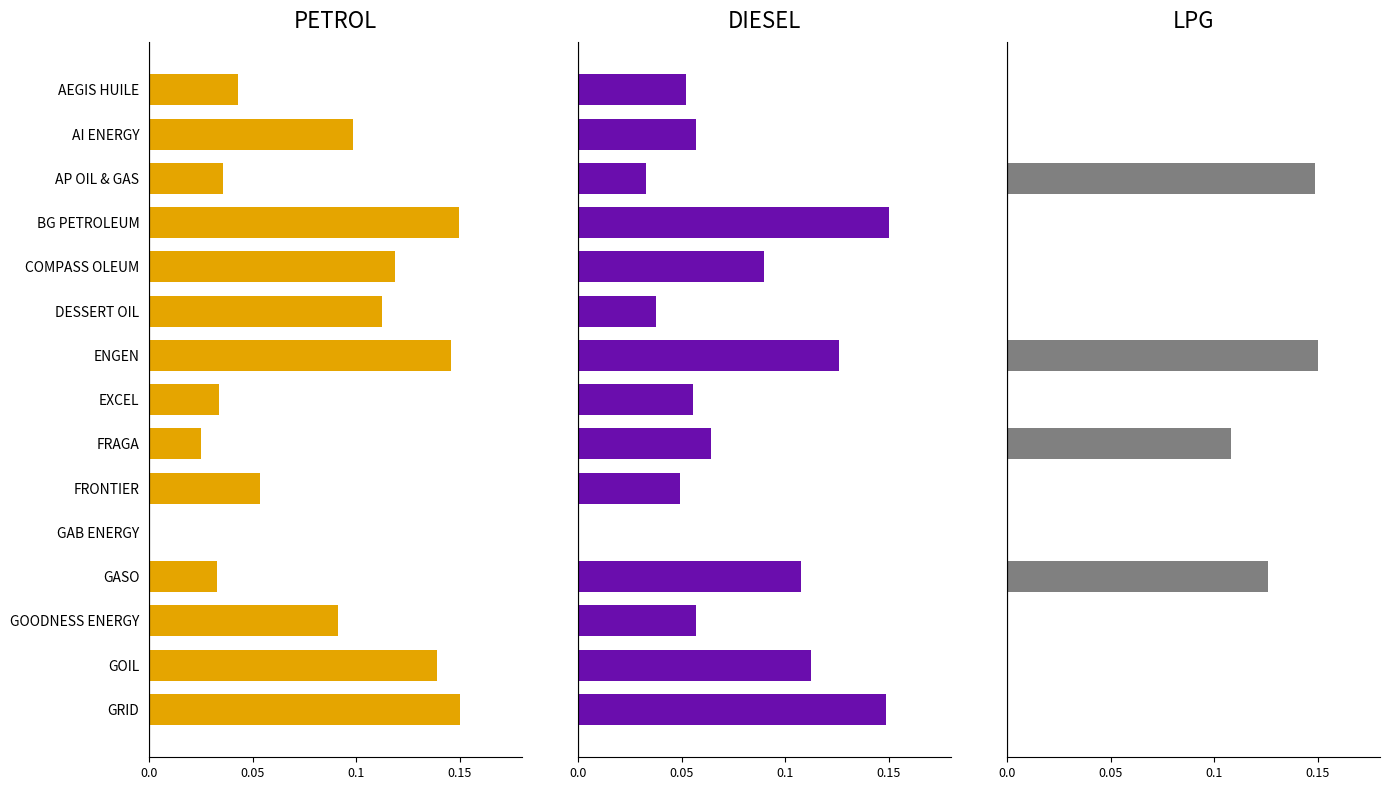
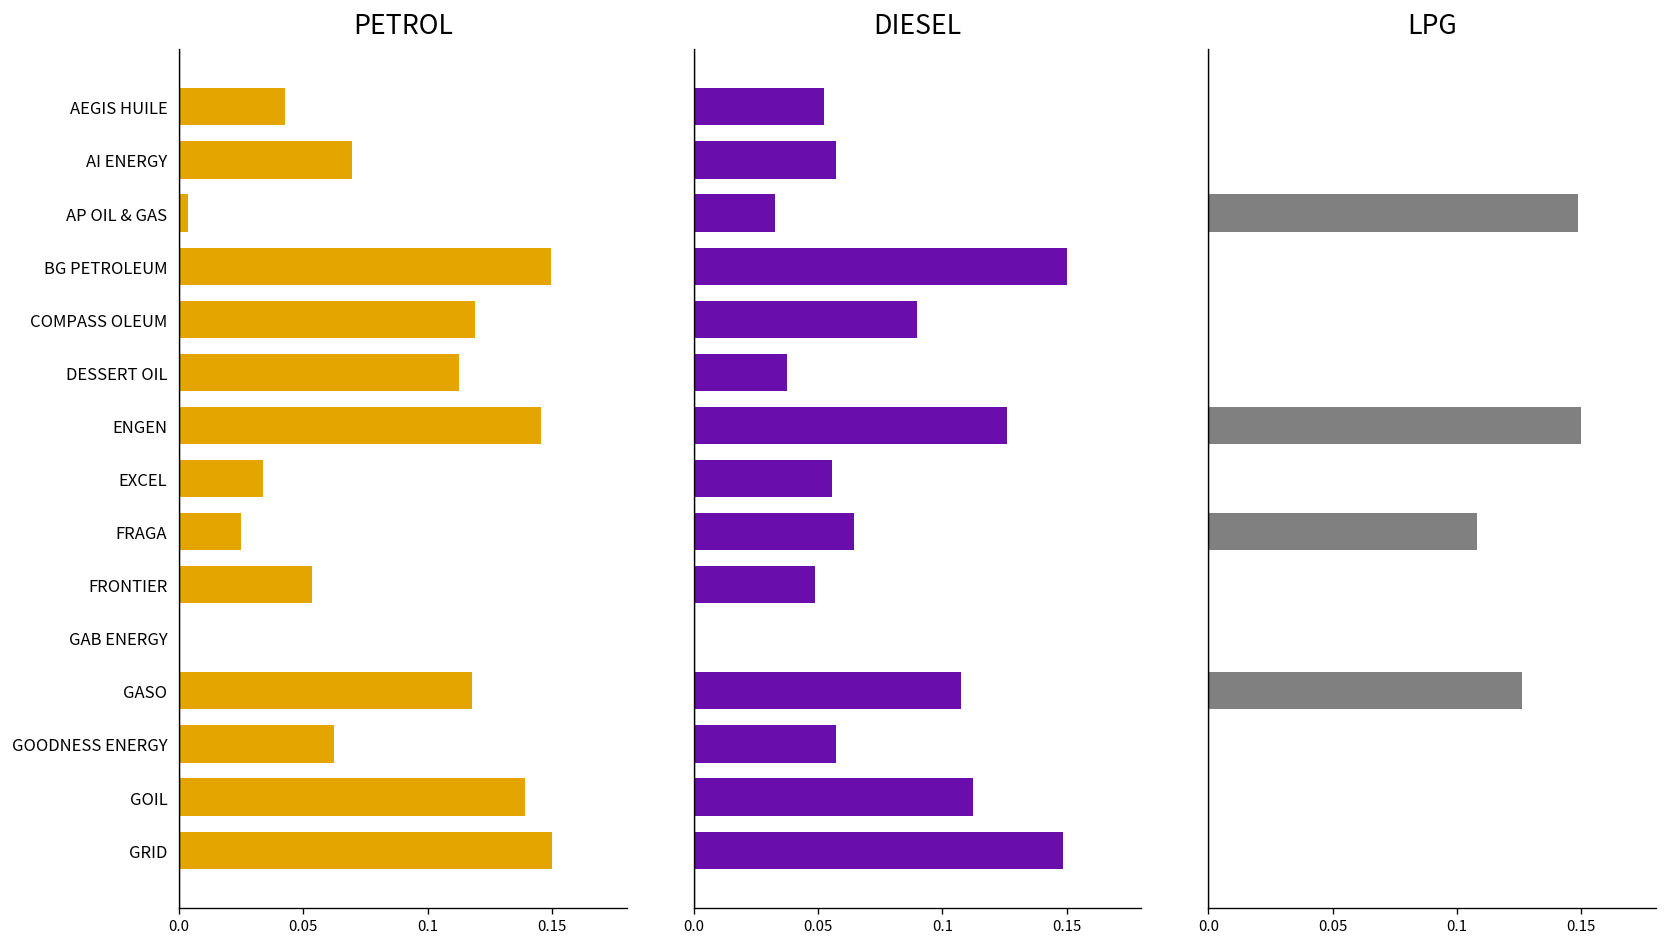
  {
    "PETROL": {
      "AEGIS HUILE": 0.043,
-     "AI ENERGY": 0.098,
-     "AP OIL & GAS": 0.036,
+     "AI ENERGY": 0.070,
+     "AP OIL & GAS": 0.004,
      "BG PETROLEUM": 0.150,
      "COMPASS OLEUM": 0.119,
      "DESSERT OIL": 0.112,
      "ENGEN": 0.146,
      "EXCEL": 0.034,
      "FRAGA": 0.025,
      "FRONTIER": 0.054,
      "GAB ENERGY": 0.000,
-     "GASO": 0.033,
-     "GOODNESS ENERGY": 0.091,
+     "GASO": 0.118,
+     "GOODNESS ENERGY": 0.063,
      "GOIL": 0.139,
      "GRID": 0.150
    }
  }
